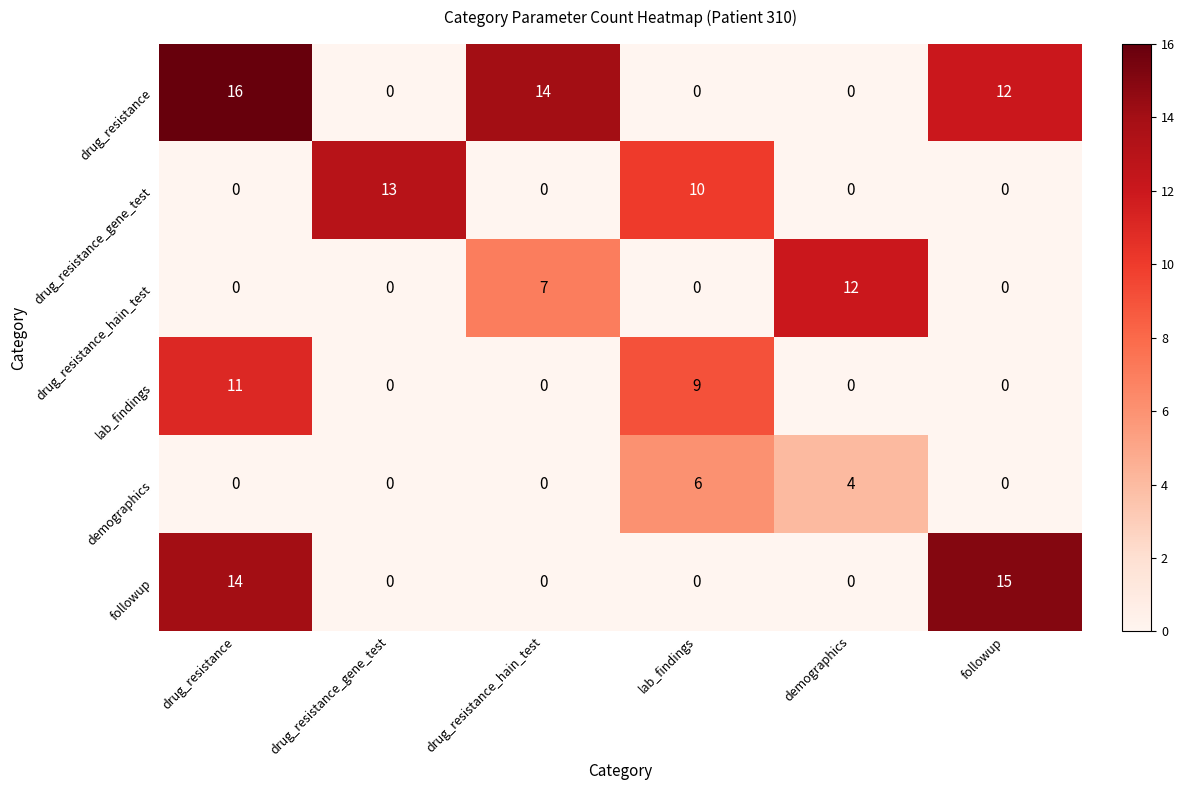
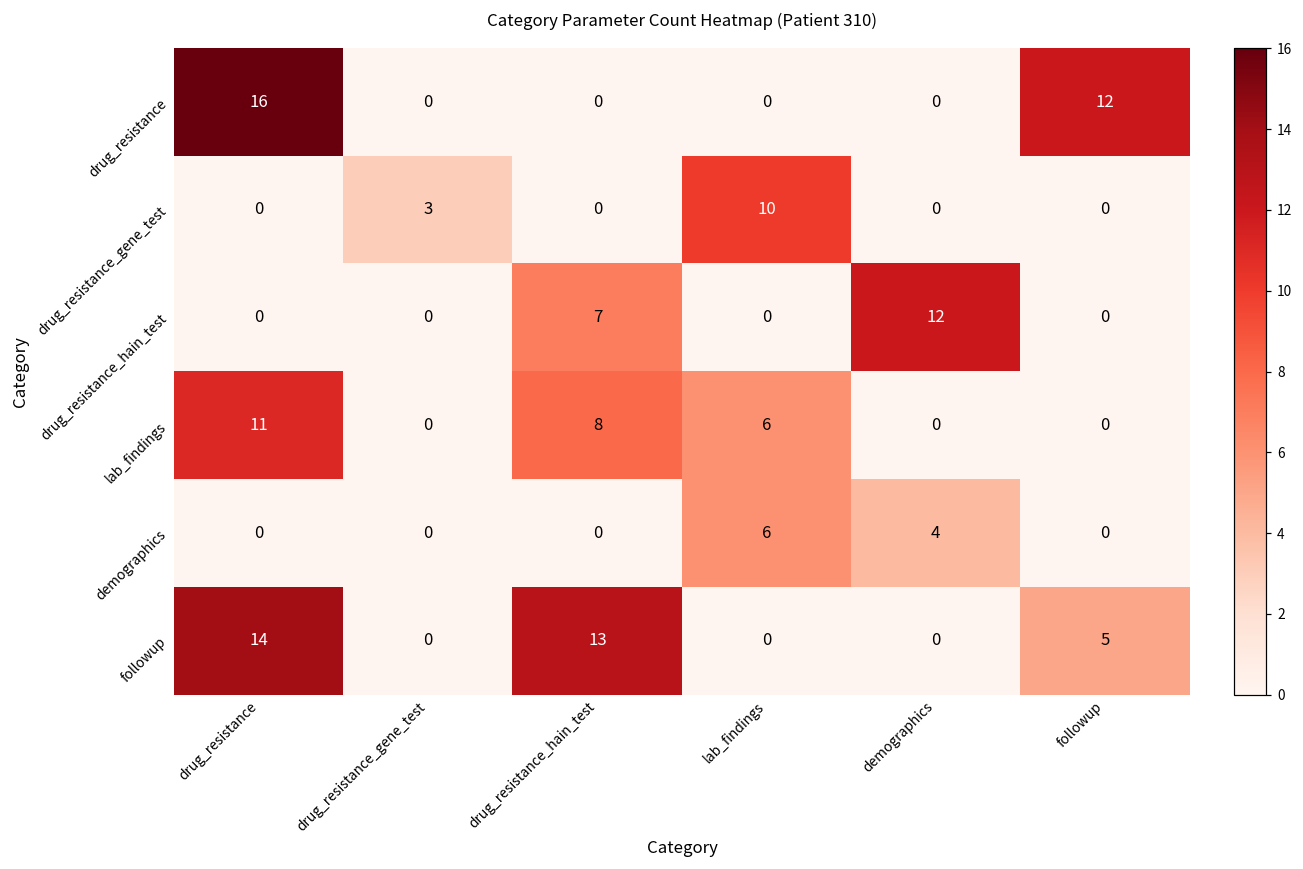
  {
    "drug_resistance": {
      "drug_resistance": 16,
      "drug_resistance_gene_test": 0,
-     "drug_resistance_hain_test": 14,
+     "drug_resistance_hain_test": 0,
      "lab_findings": 0,
      "demographics": 0,
      "followup": 12
    },
    "drug_resistance_gene_test": {
      "drug_resistance": 0,
-     "drug_resistance_gene_test": 13,
+     "drug_resistance_gene_test": 3,
      "drug_resistance_hain_test": 0,
      "lab_findings": 10,
      "demographics": 0,
      "followup": 0
    },
    "drug_resistance_hain_test": {
      "drug_resistance": 0,
      "drug_resistance_gene_test": 0,
      "drug_resistance_hain_test": 7,
      "lab_findings": 0,
      "demographics": 12,
      "followup": 0
    },
    "lab_findings": {
      "drug_resistance": 11,
      "drug_resistance_gene_test": 0,
-     "drug_resistance_hain_test": 0,
-     "lab_findings": 9,
+     "drug_resistance_hain_test": 8,
+     "lab_findings": 6,
      "demographics": 0,
      "followup": 0
    },
    "demographics": {
      "drug_resistance": 0,
      "drug_resistance_gene_test": 0,
      "drug_resistance_hain_test": 0,
      "lab_findings": 6,
      "demographics": 4,
      "followup": 0
    },
    "followup": {
      "drug_resistance": 14,
      "drug_resistance_gene_test": 0,
-     "drug_resistance_hain_test": 0,
+     "drug_resistance_hain_test": 13,
      "lab_findings": 0,
      "demographics": 0,
-     "followup": 15
+     "followup": 5
    }
  }
